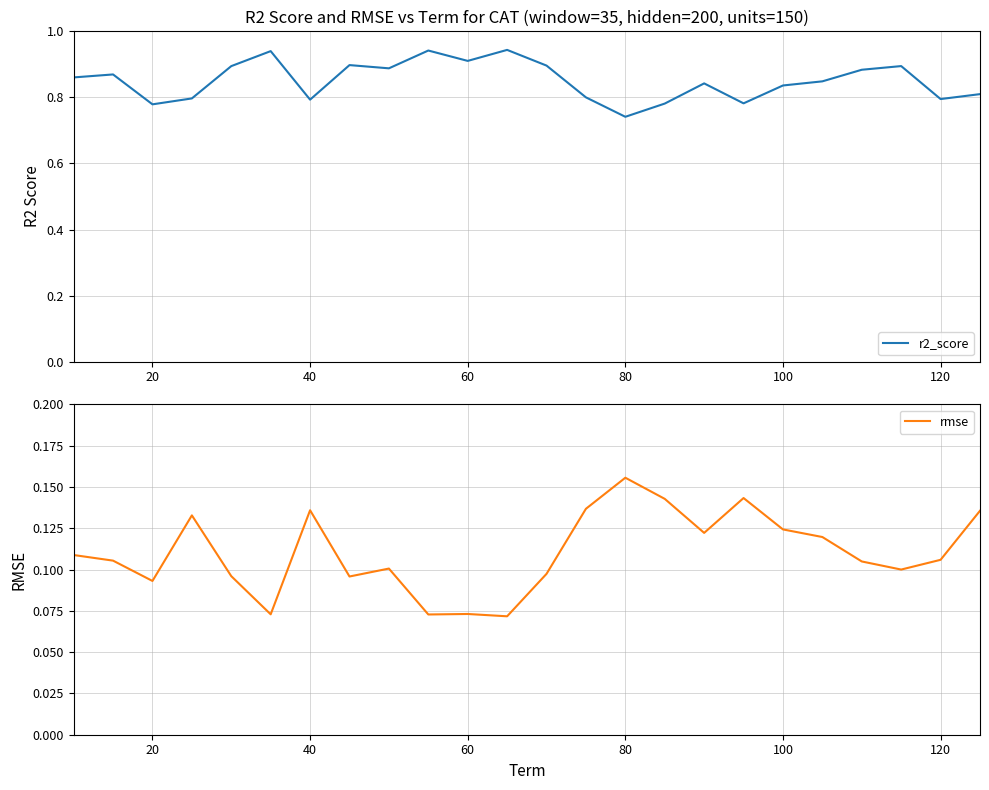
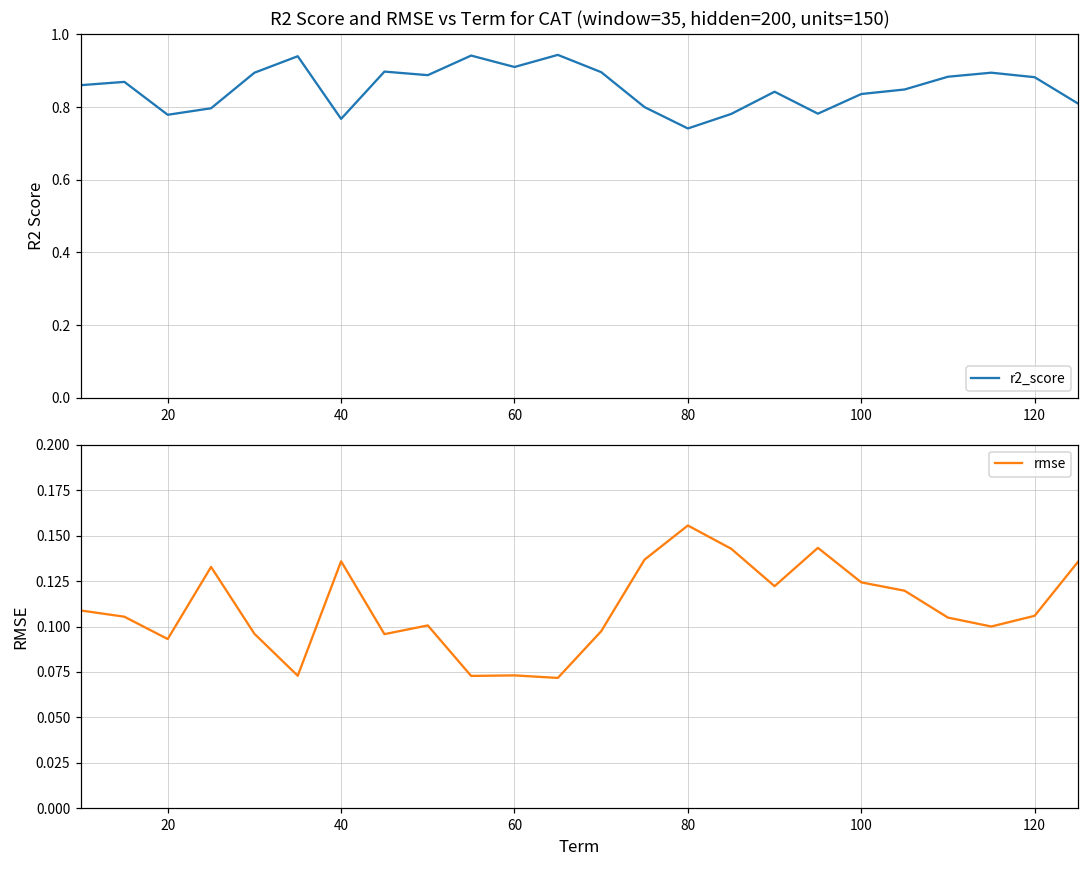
  {
    "R2 Score and RMSE vs Term for CAT (window=35, hidden=200, units=150)": {
      "20": 0.78,
-     "40": 0.79,
+     "40": 0.77,
      "60": 0.91,
      "80": 0.74,
      "100": 0.84,
-     "120": 0.80
+     "120": 0.88
    }
  }
